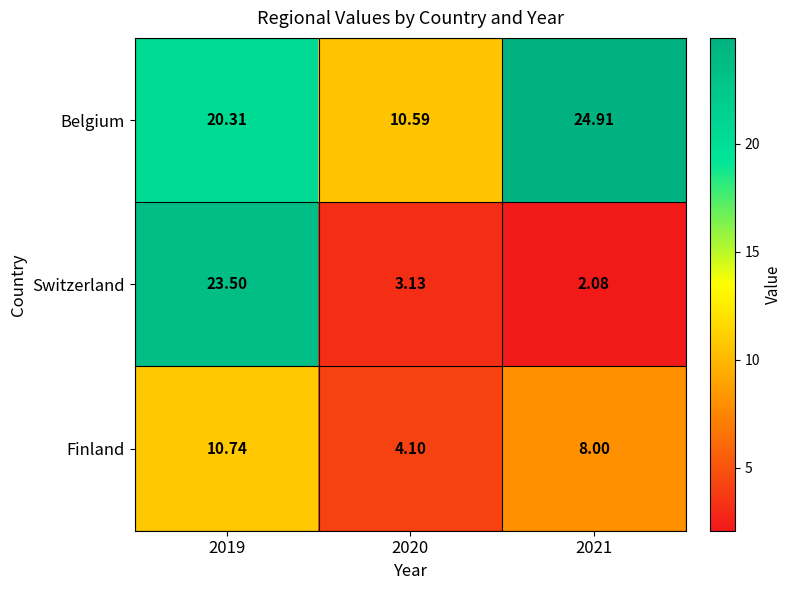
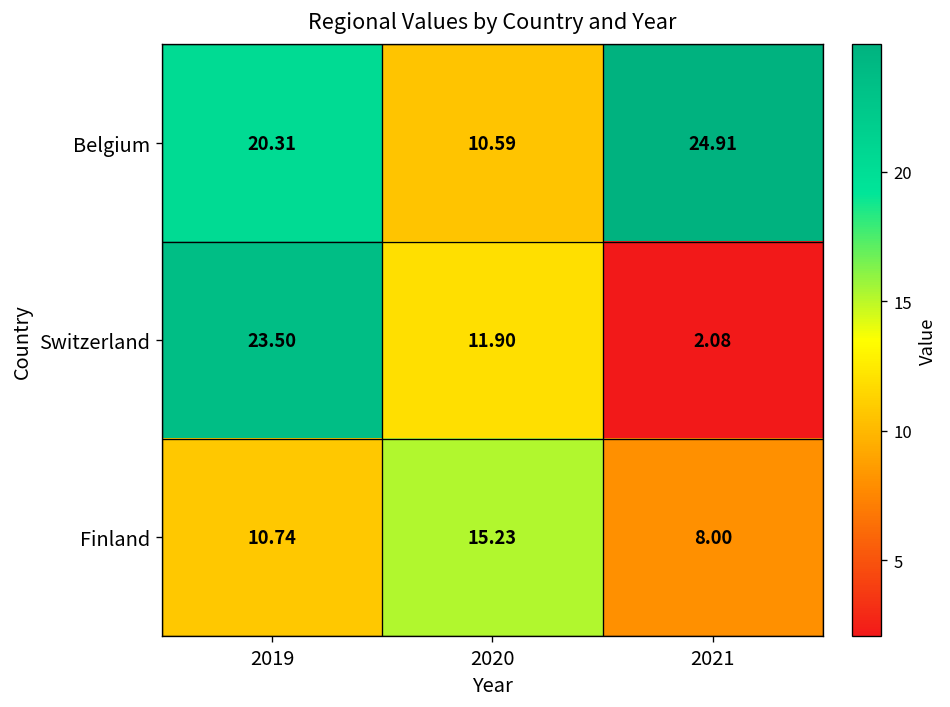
  {
    "Belgium": {
      "2019": 20.31,
      "2020": 10.59,
      "2021": 24.91
    },
    "Switzerland": {
      "2019": 23.50,
-     "2020": 3.13,
+     "2020": 11.90,
      "2021": 2.08
    },
    "Finland": {
      "2019": 10.74,
-     "2020": 4.10,
+     "2020": 15.23,
      "2021": 8.00
    }
  }
